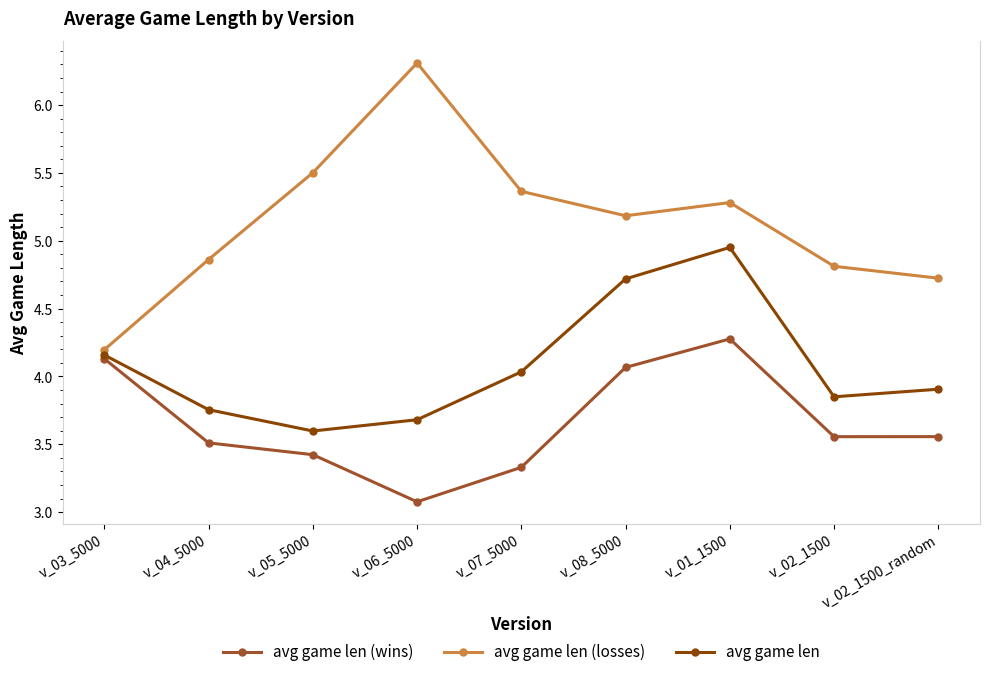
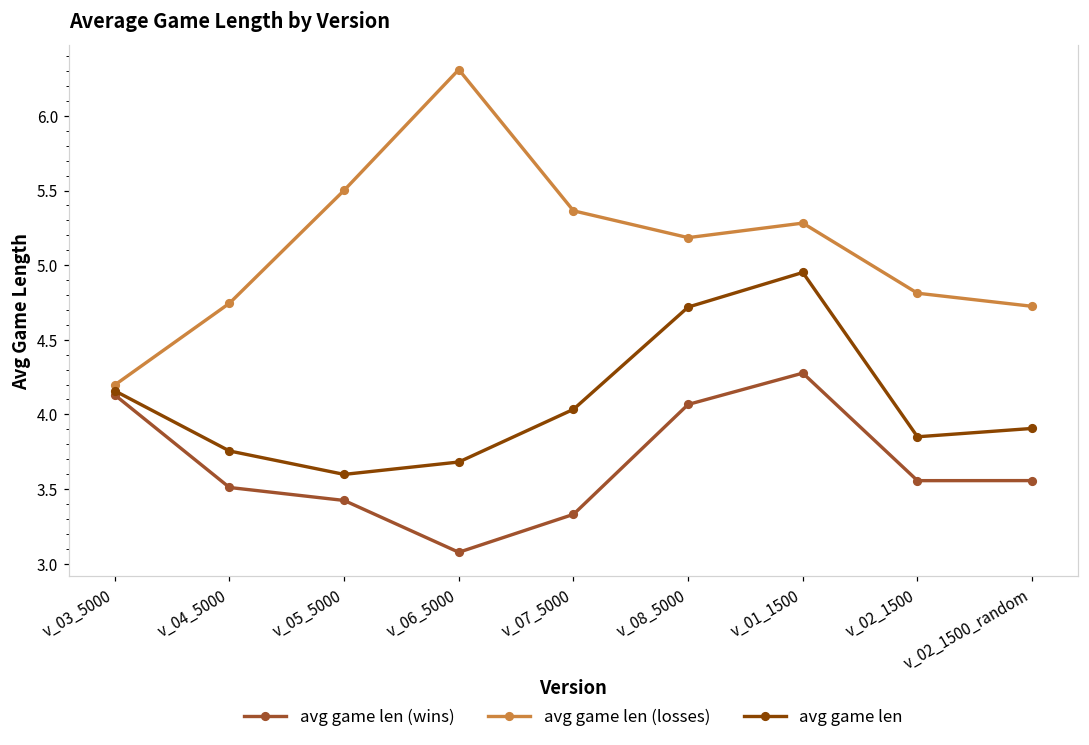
  {
    "avg game len (losses)": {
      "v_03_5000": 4.20,
-     "v_04_5000": 4.86,
+     "v_04_5000": 4.74,
      "v_05_5000": 5.50,
      "v_06_5000": 6.31,
      "v_07_5000": 5.36,
      "v_08_5000": 5.18,
      "v_01_1500": 5.28,
      "v_02_1500": 4.81,
      "v_02_1500_random": 4.72
    }
  }
